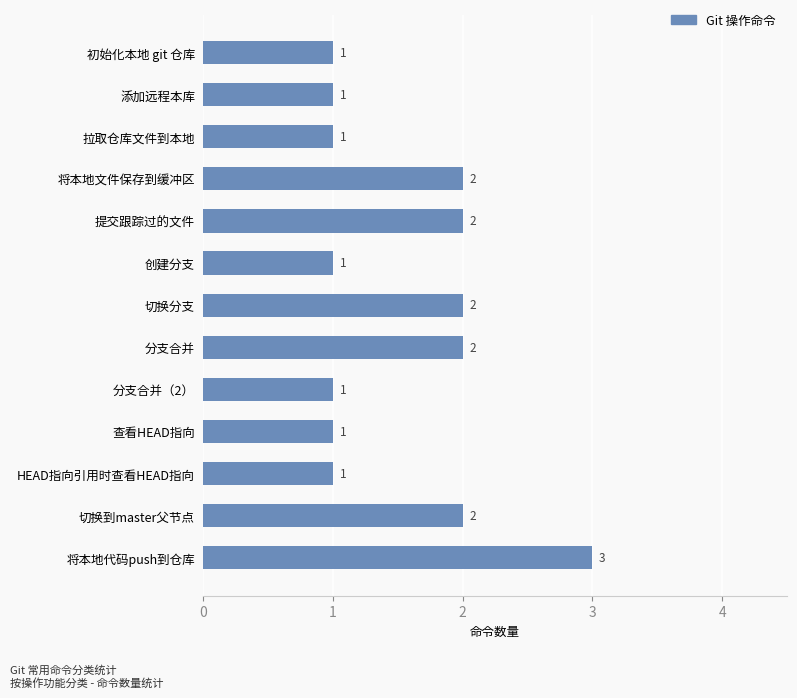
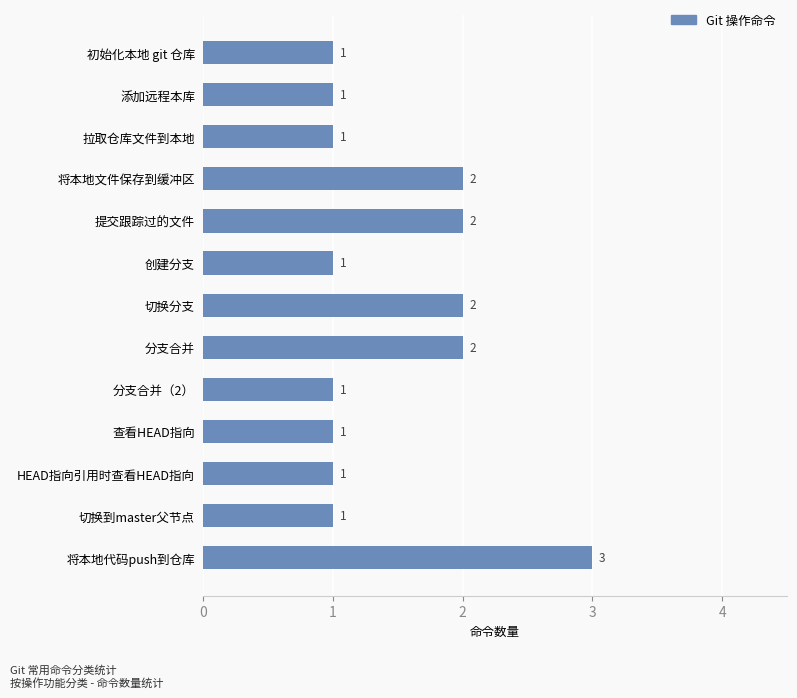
  {
    "初始化本地 git 仓库": 1,
    "添加远程本库": 1,
    "拉取仓库文件到本地": 1,
    "将本地文件保存到缓冲区": 2,
    "提交跟踪过的文件": 2,
    "创建分支": 1,
    "切换分支": 2,
    "分支合并": 2,
    "分支合并（2）": 1,
    "查看HEAD指向": 1,
    "HEAD指向引用时查看HEAD指向": 1,
-   "切换到master父节点": 2,
+   "切换到master父节点": 1,
    "将本地代码push到仓库": 3
  }
